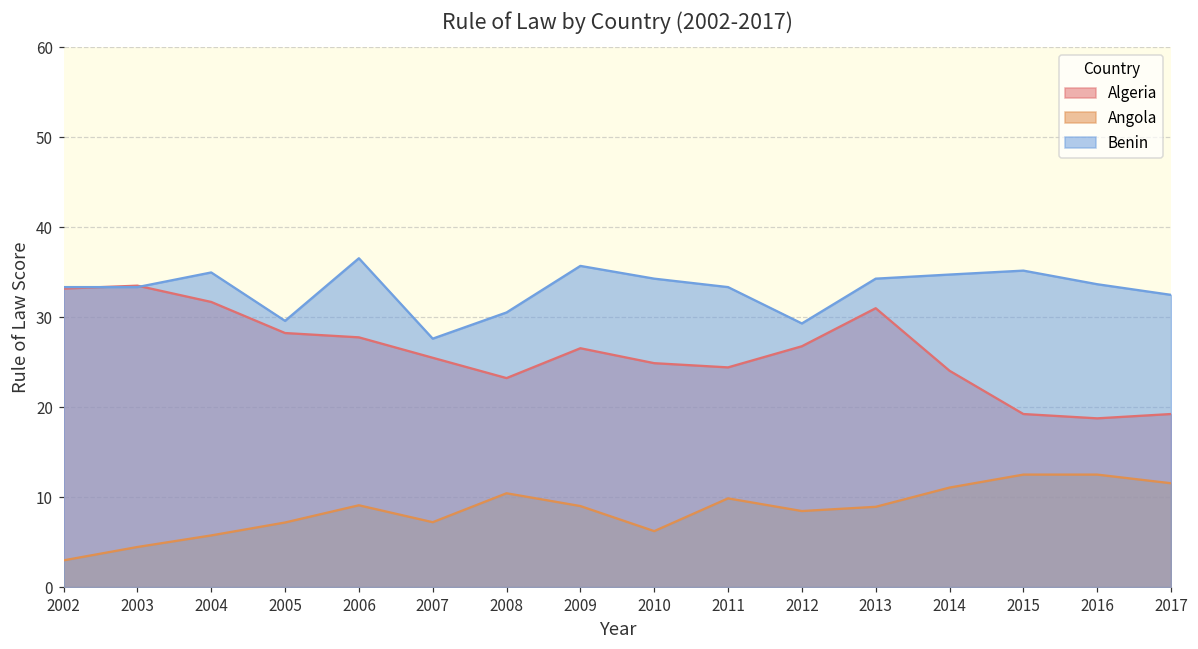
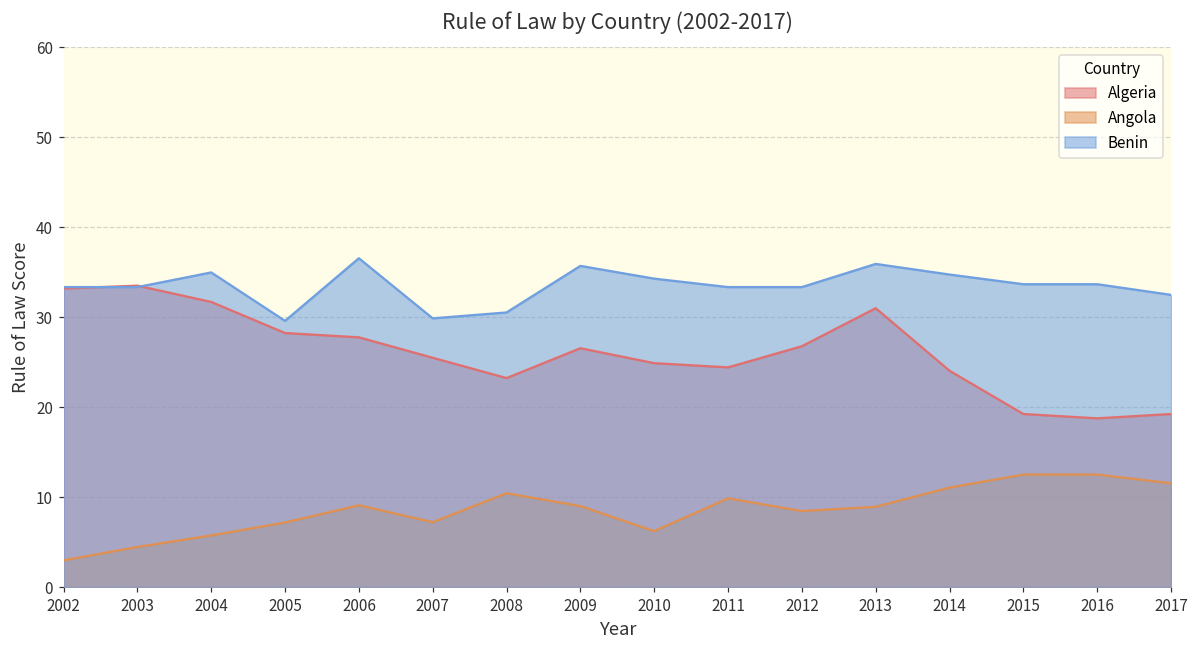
  {
    "Benin": {
      "2004": 35,
      "2005": 30,
      "2006": 37,
-     "2007": 28,
+     "2007": 30,
      "2008": 31,
      "2009": 36,
      "2010": 34,
      "2011": 33,
-     "2012": 29,
-     "2013": 34,
+     "2012": 33,
+     "2013": 36,
      "2014": 35,
-     "2015": 35,
+     "2015": 34,
      "2016": 34,
      "2017": 32
    }
  }
